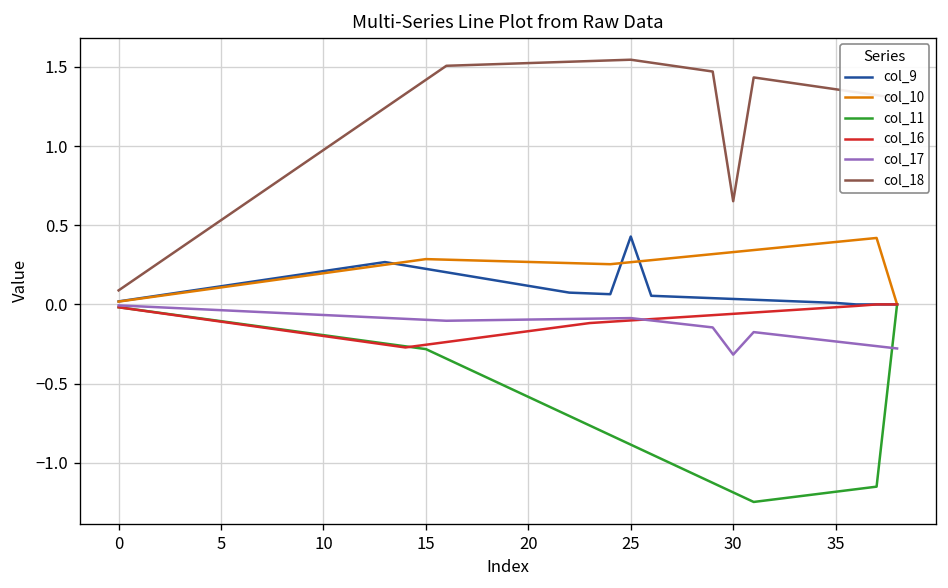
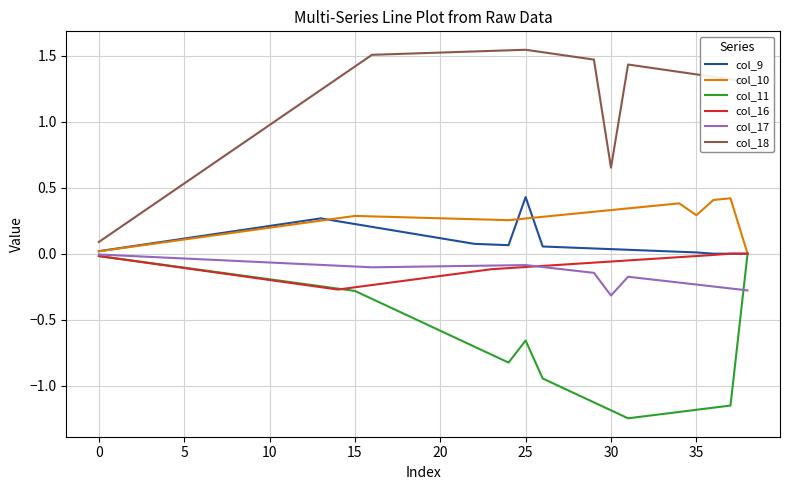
  {
    "col_9": {
      "15": 0.22,
      "20": 0.12,
      "25": 0.43,
      "30": 0.03,
      "35": 0.01
    },
    "col_10": {
      "15": 0.29,
      "20": 0.27,
      "25": 0.27,
      "30": 0.33,
-     "35": 0.39
+     "35": 0.29
    },
    "col_11": {
      "15": -0.28,
      "20": -0.58,
-     "25": -0.89,
+     "25": -0.66,
      "30": -1.19,
      "35": -1.18
    },
    "col_16": {
      "15": -0.25,
      "20": -0.17,
      "30": -0.06,
      "35": -0.02
    },
    "col_17": {
      "5": -0.04,
      "10": -0.07,
      "15": -0.10,
      "20": -0.10,
      "30": -0.32,
      "35": -0.23
    },
    "col_18": {
      "0": 0.09,
      "5": 0.53,
      "10": 0.97,
      "15": 1.42,
      "20": 1.52,
      "25": 1.54,
      "30": 0.65,
      "35": 1.36
    }
  }
